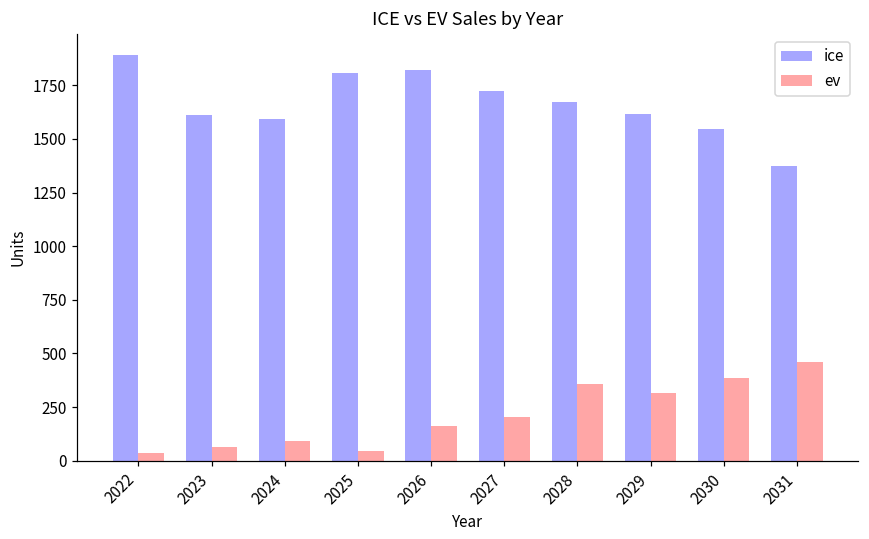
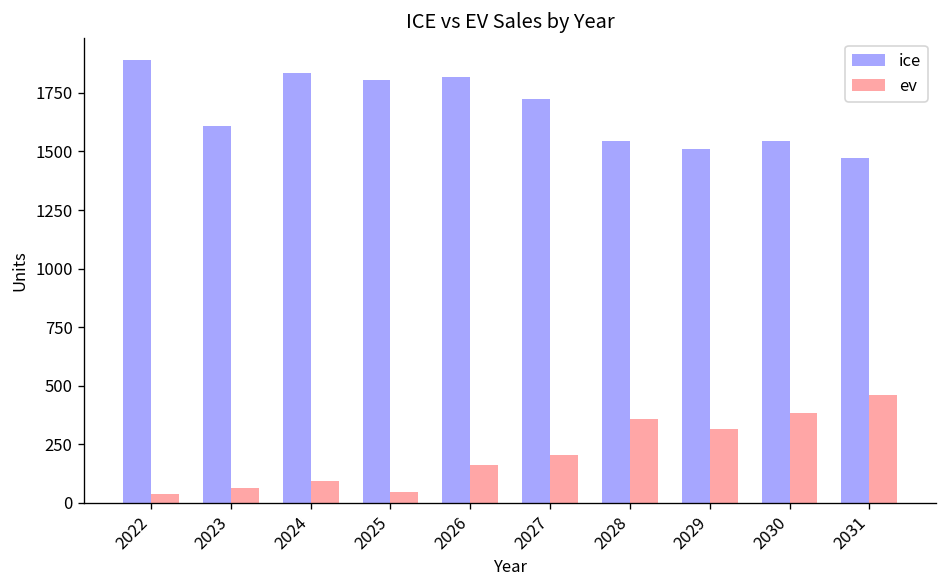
  {
    "ice": {
      "2022": 1890,
      "2023": 1610,
-     "2024": 1590,
+     "2024": 1840,
      "2025": 1810,
      "2026": 1820,
      "2027": 1730,
-     "2028": 1670,
-     "2029": 1610,
+     "2028": 1540,
+     "2029": 1510,
      "2030": 1550,
-     "2031": 1370
+     "2031": 1470
    },
    "ev": {
      "2022": 40,
      "2023": 60,
      "2024": 90,
      "2025": 50,
      "2026": 160,
      "2027": 200,
      "2028": 360,
      "2029": 320,
      "2030": 380,
      "2031": 460
    }
  }
